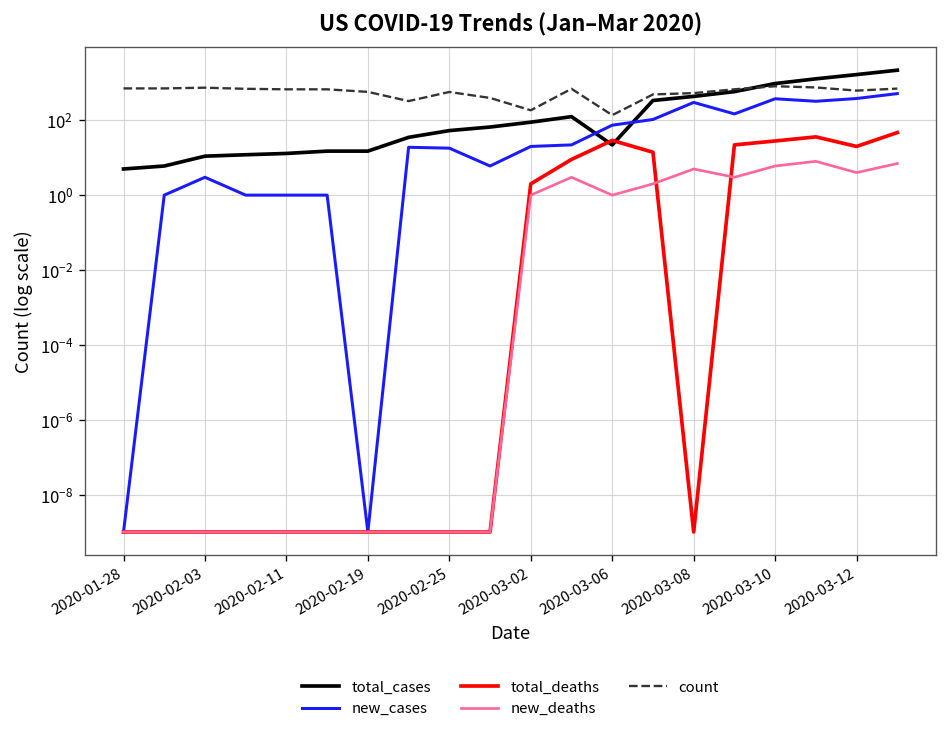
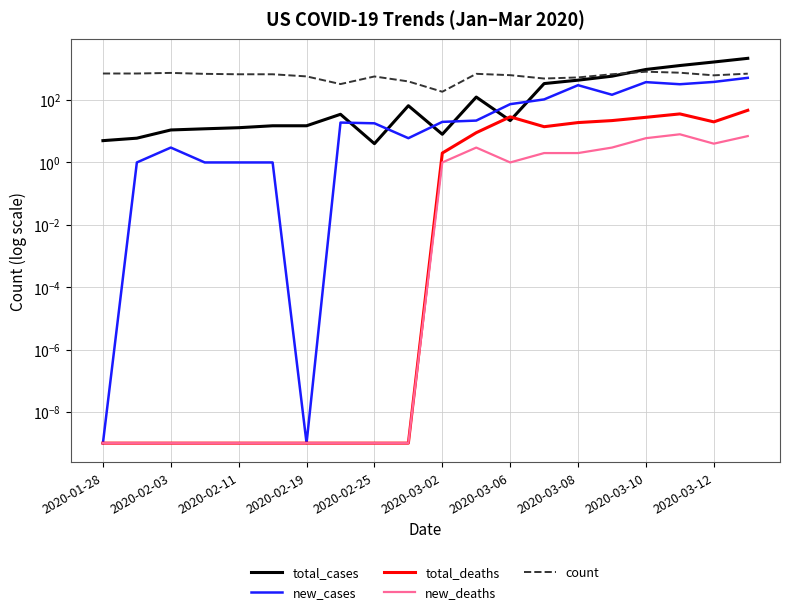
  {
    "total_cases": {
      "2020-01-28": 5,
      "2020-02-03": 11,
      "2020-02-11": 13,
      "2020-02-19": 20,
-     "2020-02-25": 50,
-     "2020-03-02": 90,
+     "2020-02-25": 4,
+     "2020-03-02": 8,
      "2020-03-06": 20,
      "2020-03-08": 400,
      "2020-03-12": 2000
    },
    "new_cases": {
      "2020-02-03": 3,
      "2020-02-11": 1.0,
      "2020-02-25": 20,
      "2020-03-02": 20,
      "2020-03-06": 70,
      "2020-03-08": 300,
      "2020-03-10": 400,
      "2020-03-12": 400
    },
    "total_deaths": {
      "2020-03-02": 2,
      "2020-03-06": 30,
-     "2020-03-08": 0.0000000010,
+     "2020-03-08": 20,
      "2020-03-10": 30,
      "2020-03-12": 20
    },
    "new_deaths": {
      "2020-03-02": 1,
      "2020-03-06": 1,
-     "2020-03-08": 5,
+     "2020-03-08": 2,
      "2020-03-10": 6,
      "2020-03-12": 4
    },
    "count": {
      "2020-01-28": 700,
      "2020-02-03": 700,
      "2020-02-11": 700,
      "2020-02-19": 600,
      "2020-02-25": 600,
      "2020-03-02": 200,
-     "2020-03-06": 100,
+     "2020-03-06": 600,
      "2020-03-08": 500,
      "2020-03-12": 600
    }
  }
